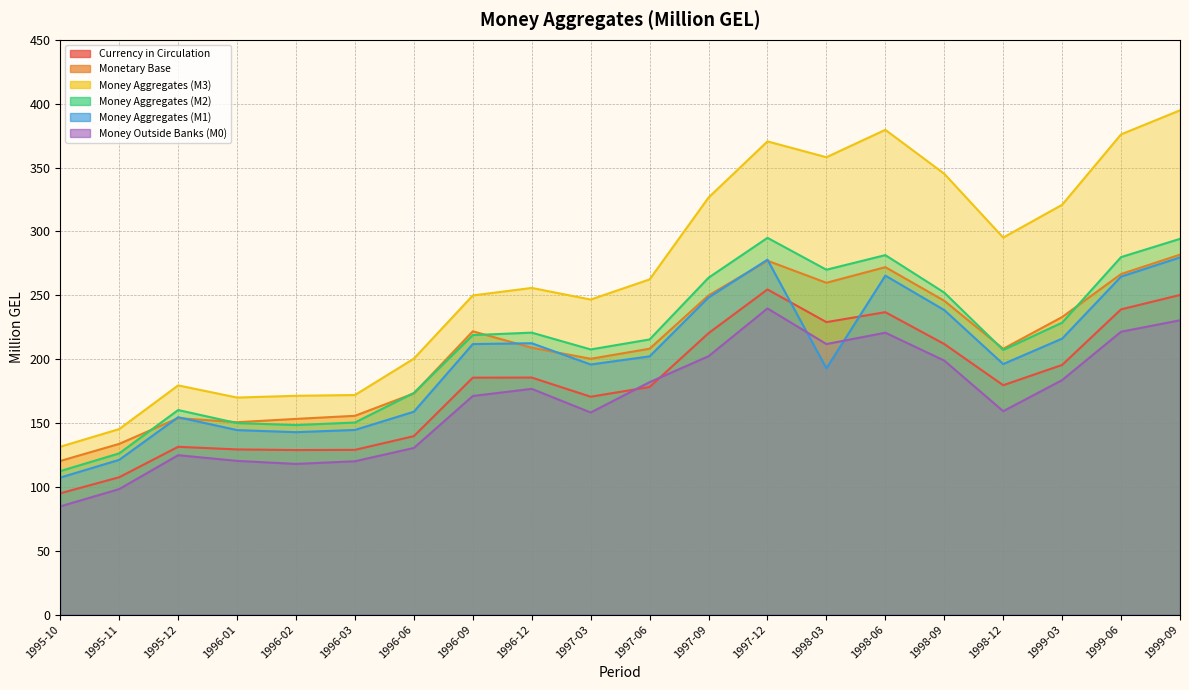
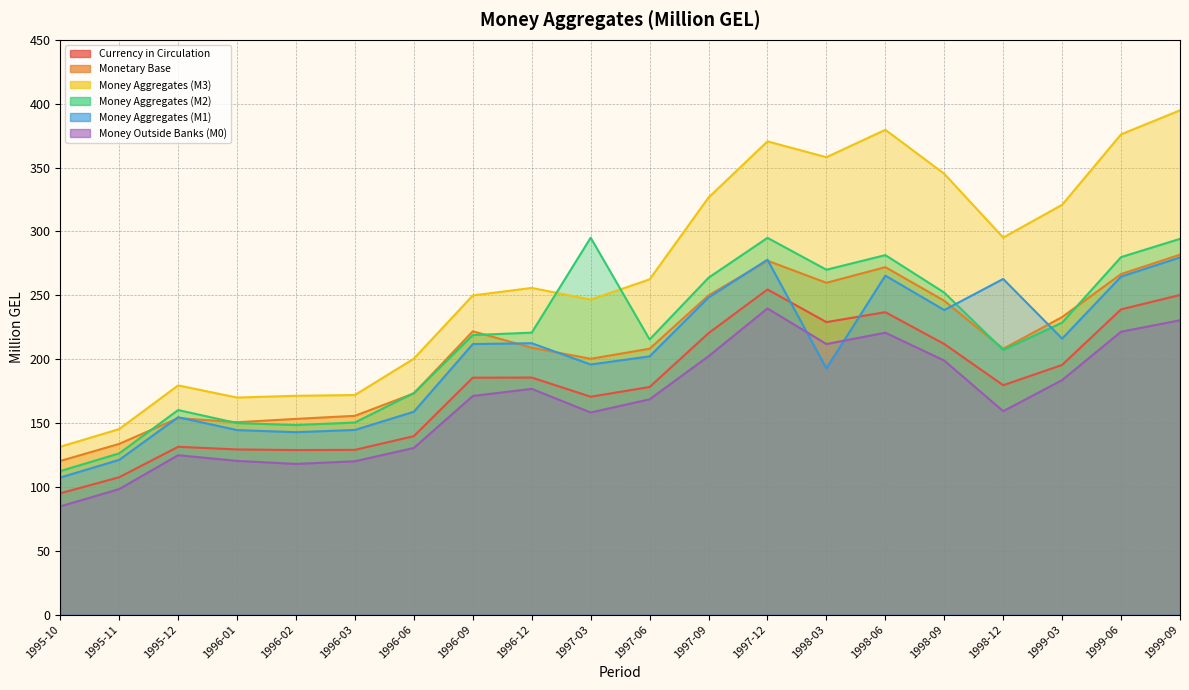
  {
    "Money Aggregates (M2)": {
      "1995-10": 112,
      "1995-11": 126,
      "1995-12": 160,
      "1996-02": 148,
      "1996-03": 150,
      "1996-09": 219,
      "1996-12": 221,
-     "1997-03": 208,
+     "1997-03": 295,
      "1997-06": 215,
      "1997-09": 264,
      "1997-12": 295,
      "1998-03": 270,
      "1998-06": 281,
      "1998-09": 252,
      "1999-03": 229,
      "1999-06": 280,
      "1999-09": 294
    },
    "Money Aggregates (M1)": {
      "1995-10": 107,
      "1995-11": 121,
      "1996-01": 144,
      "1996-02": 143,
      "1996-03": 145,
      "1996-06": 159,
      "1996-09": 212,
      "1996-12": 212,
      "1997-03": 196,
      "1997-06": 202,
      "1998-03": 193,
      "1998-06": 265,
      "1998-09": 238,
-     "1998-12": 196,
+     "1998-12": 263,
      "1999-03": 216,
      "1999-06": 265,
      "1999-09": 280
    },
    "Money Outside Banks (M0)": {
      "1995-10": 85,
      "1995-11": 98,
      "1995-12": 125,
      "1996-01": 120,
      "1996-02": 118,
      "1996-03": 120,
      "1996-06": 130,
      "1996-09": 171,
      "1996-12": 177,
      "1997-03": 158,
-     "1997-06": 182,
+     "1997-06": 169,
      "1997-09": 202,
      "1997-12": 240,
      "1998-03": 212,
      "1998-06": 221,
      "1998-09": 199,
      "1998-12": 159,
      "1999-03": 184,
      "1999-06": 221,
      "1999-09": 230
    }
  }
